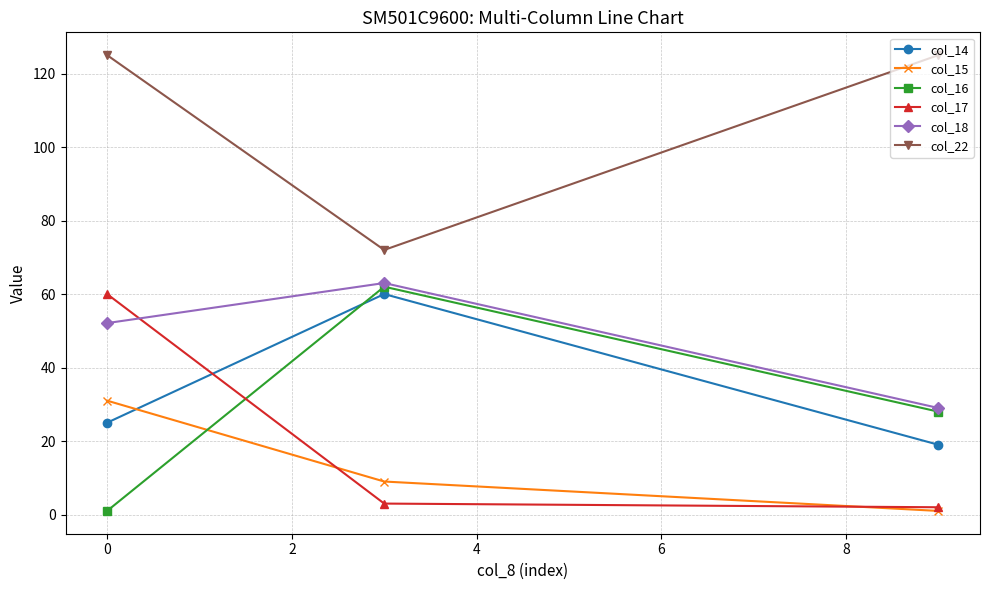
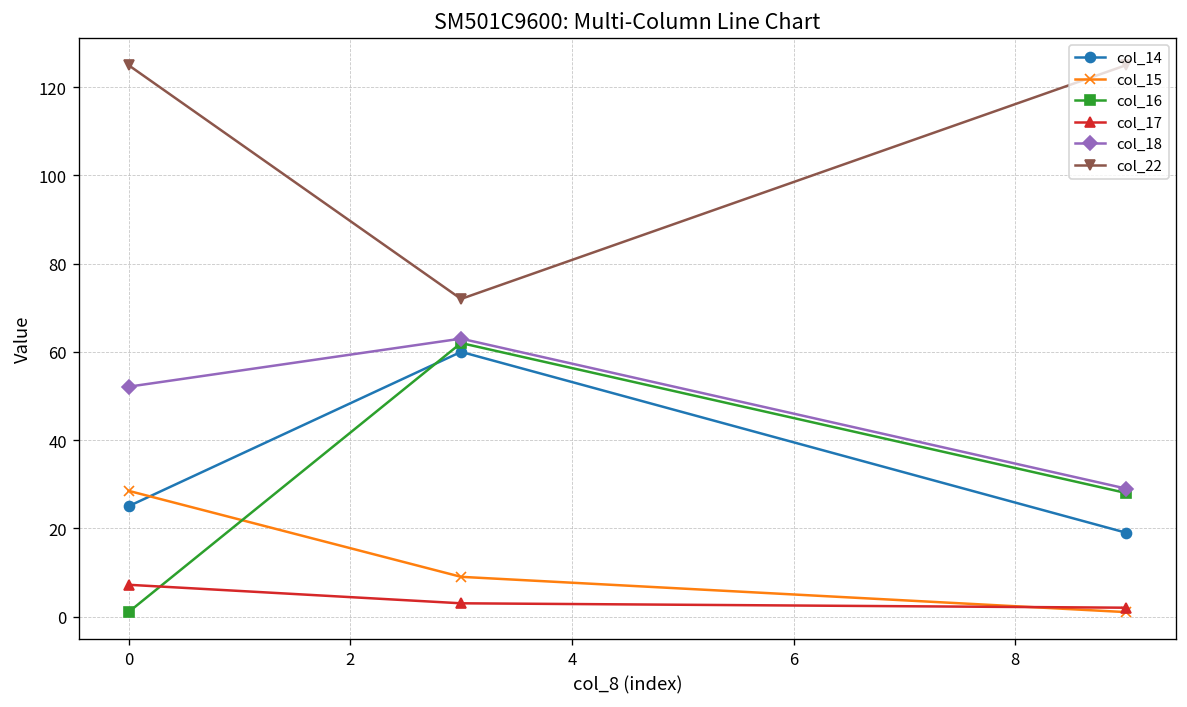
  {
    "col_14": {
      "0": 25
    },
    "col_15": {
-     "0": 31
+     "0": 29
    },
    "col_16": {
      "0": 1
    },
    "col_17": {
-     "0": 60
+     "0": 7
    },
    "col_18": {
      "0": 52
    },
    "col_22": {
      "0": 125
    }
  }
